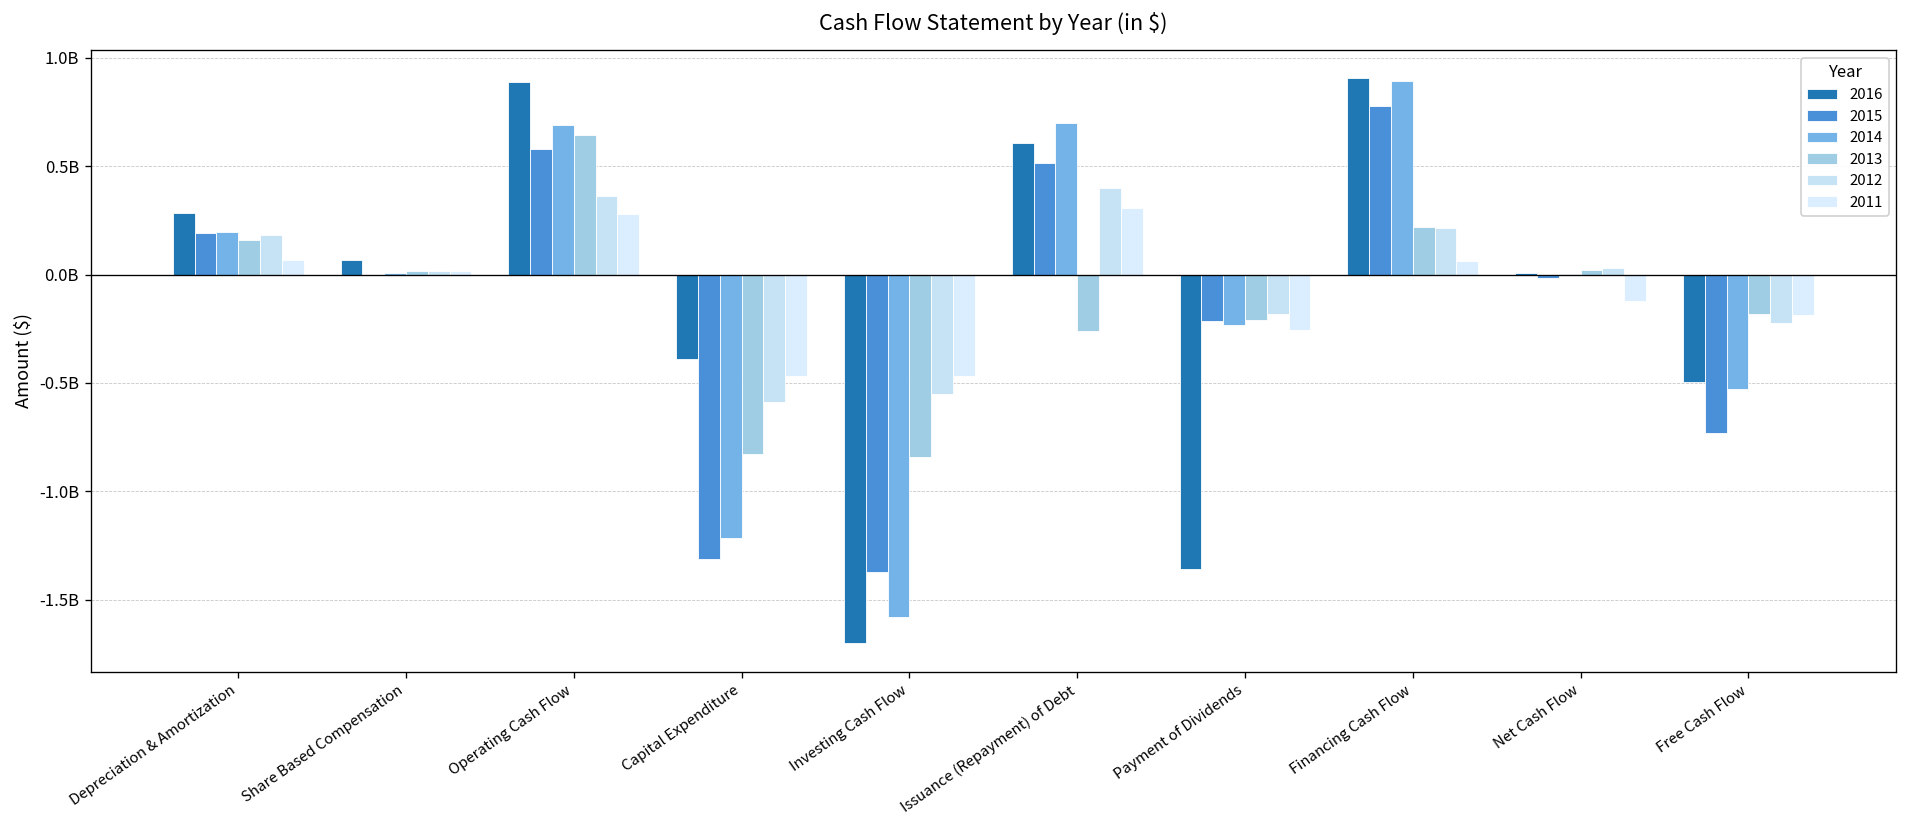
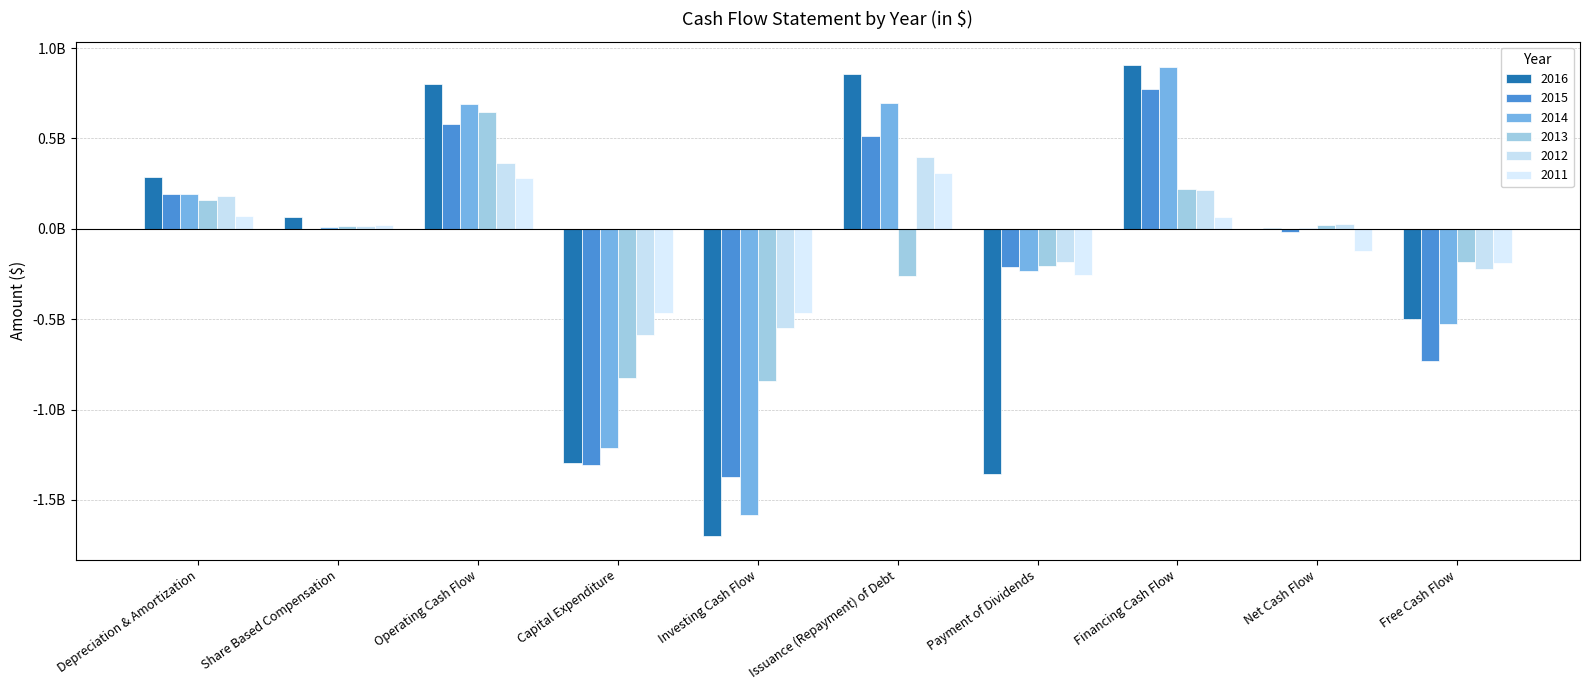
  {
    "2016": {
      "Depreciation & Amortization": 280000000,
      "Share Based Compensation": 70000000,
-     "Operating Cash Flow": 890000000,
-     "Capital Expenditure": -390000000,
+     "Operating Cash Flow": 800000000,
+     "Capital Expenditure": -1300000000,
      "Investing Cash Flow": -1700000000,
-     "Issuance (Repayment) of Debt": 610000000,
+     "Issuance (Repayment) of Debt": 860000000,
      "Payment of Dividends": -1360000000,
      "Financing Cash Flow": 900000000,
      "Free Cash Flow": -500000000
    }
  }
